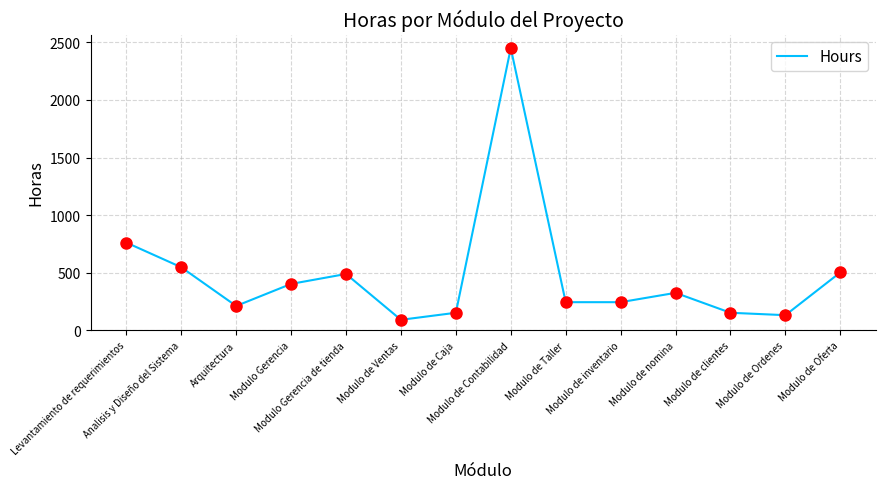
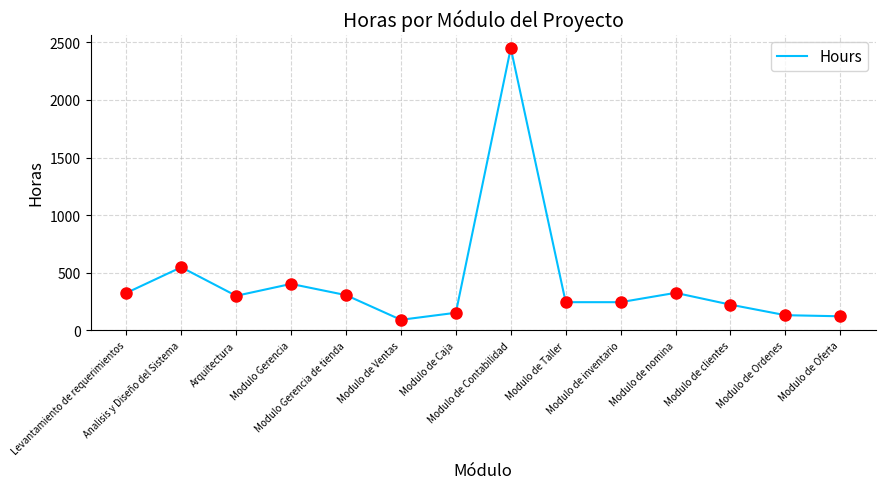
  {
-   "Levantamiento de requerimientos": 760,
+   "Levantamiento de requerimientos": 330,
    "Analisis y Diseño del Sistema": 550,
-   "Arquitectura": 210,
+   "Arquitectura": 300,
    "Modulo Gerencia": 400,
-   "Modulo Gerencia de tienda": 490,
+   "Modulo Gerencia de tienda": 310,
    "Modulo de Ventas": 90,
    "Modulo de Caja": 150,
    "Modulo de Contabilidad": 2450,
    "Modulo de Taller": 240,
    "Modulo de inventario": 240,
    "Modulo de nomina": 330,
-   "Modulo de clientes": 150,
+   "Modulo de clientes": 220,
    "Modulo de Ordenes": 130,
-   "Modulo de Oferta": 500
+   "Modulo de Oferta": 120
  }
